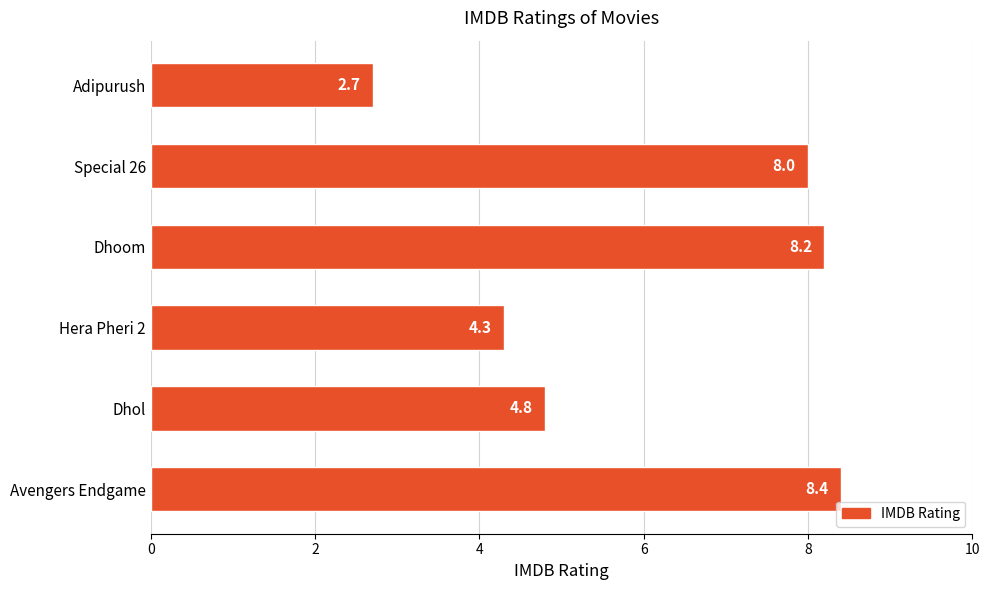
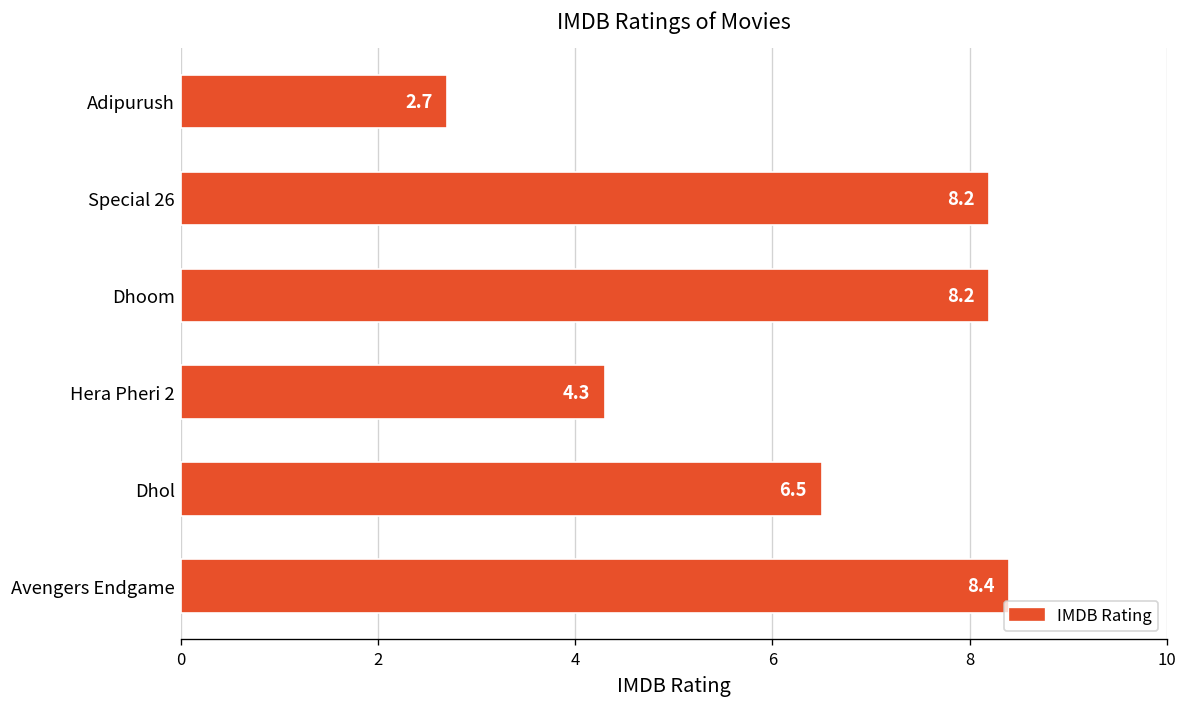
  {
    "Adipurush": 2.7,
-   "Special 26": 8.0,
+   "Special 26": 8.2,
    "Dhoom": 8.2,
    "Hera Pheri 2": 4.3,
-   "Dhol": 4.8,
+   "Dhol": 6.5,
    "Avengers Endgame": 8.4
  }
